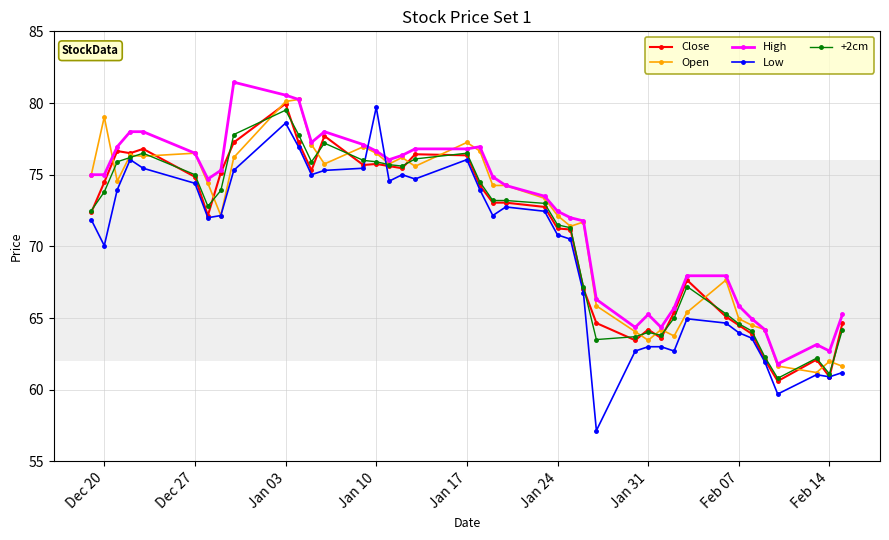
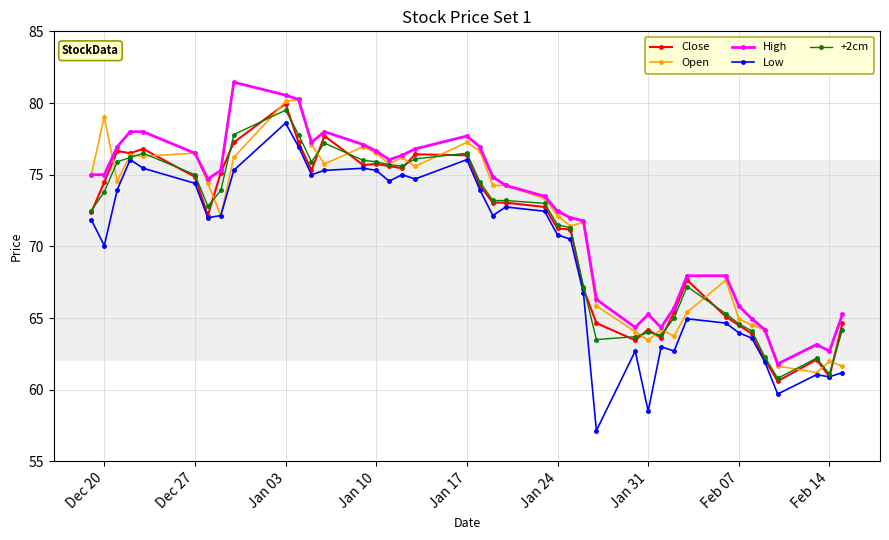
  {
    "Close": {
      "Dec 20": 74.5,
      "Jan 24": 71.3,
      "Jan 31": 64.2
    },
    "Open": {
      "Dec 20": 79.0,
      "Jan 17": 77.3,
      "Jan 24": 72.2,
      "Jan 31": 63.5,
      "Feb 07": 65.0,
      "Feb 14": 62.0
    },
    "High": {
      "Dec 20": 75.0,
      "Jan 03": 80.6,
-     "Jan 17": 76.8,
+     "Jan 17": 77.7,
      "Jan 24": 72.5,
      "Jan 31": 65.3,
      "Feb 07": 65.9,
      "Feb 14": 62.7
    },
    "Low": {
      "Dec 20": 70.1,
      "Dec 27": 74.4,
      "Jan 03": 78.6,
-     "Jan 10": 79.7,
+     "Jan 10": 75.3,
      "Jan 17": 76.1,
      "Jan 24": 70.8,
-     "Jan 31": 63.0,
+     "Jan 31": 58.5,
      "Feb 07": 64.0
    },
    "+2cm": {
      "Dec 20": 73.8,
      "Jan 03": 79.5,
      "Jan 24": 71.5,
      "Jan 31": 64.0,
      "Feb 14": 61.1
    }
  }
